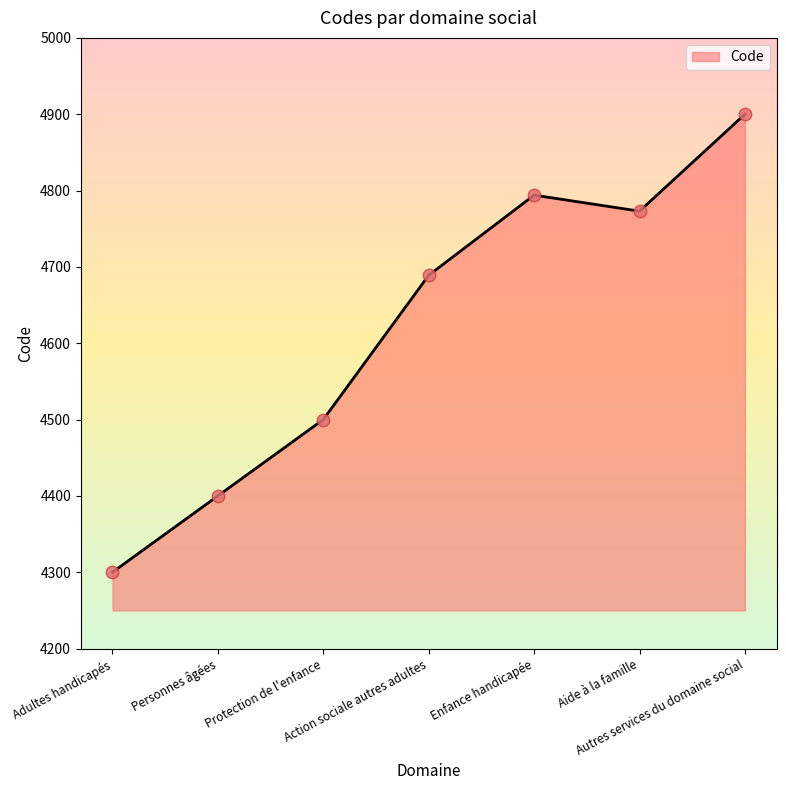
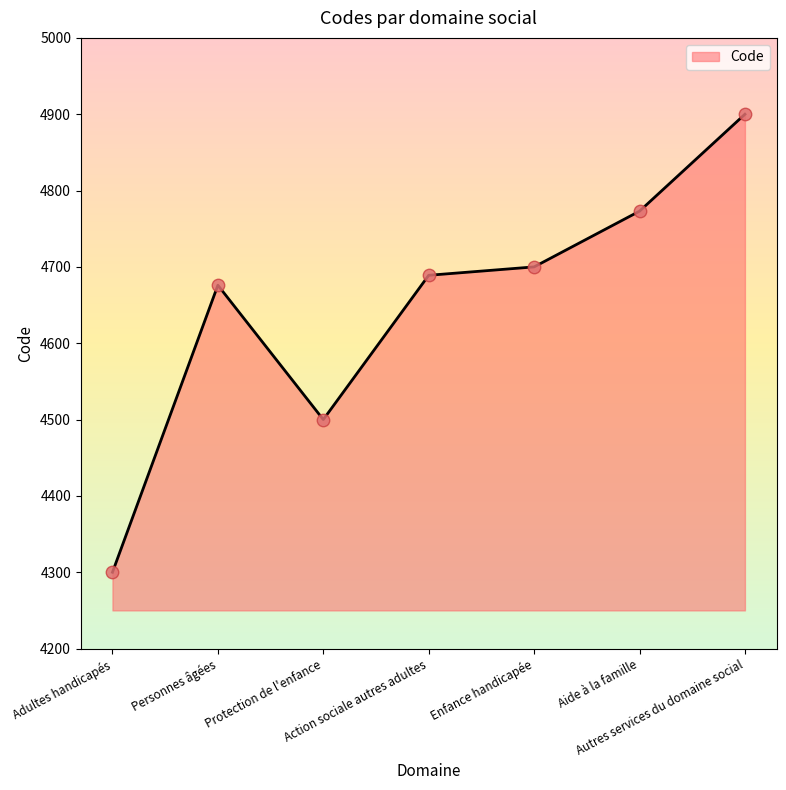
  {
    "Adultes handicapés": 4300,
-   "Personnes âgées": 4400,
+   "Personnes âgées": 4680,
    "Protection de l'enfance": 4500,
    "Action sociale autres adultes": 4690,
-   "Enfance handicapée": 4790,
+   "Enfance handicapée": 4700,
    "Aide à la famille": 4770,
    "Autres services du domaine social": 4900
  }
